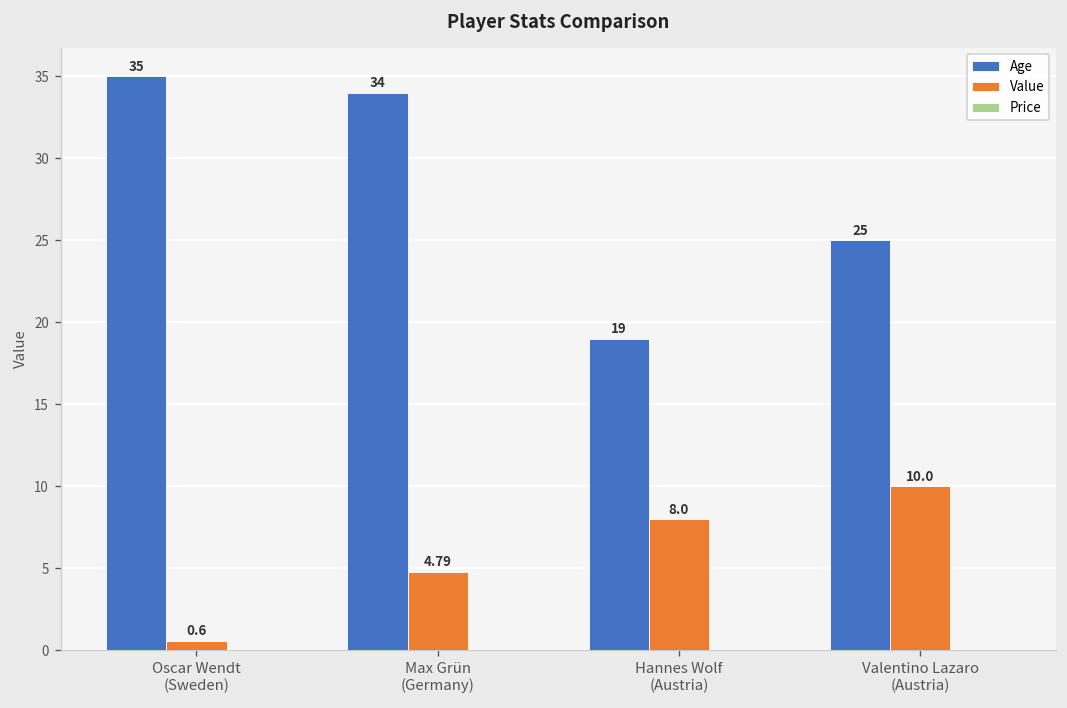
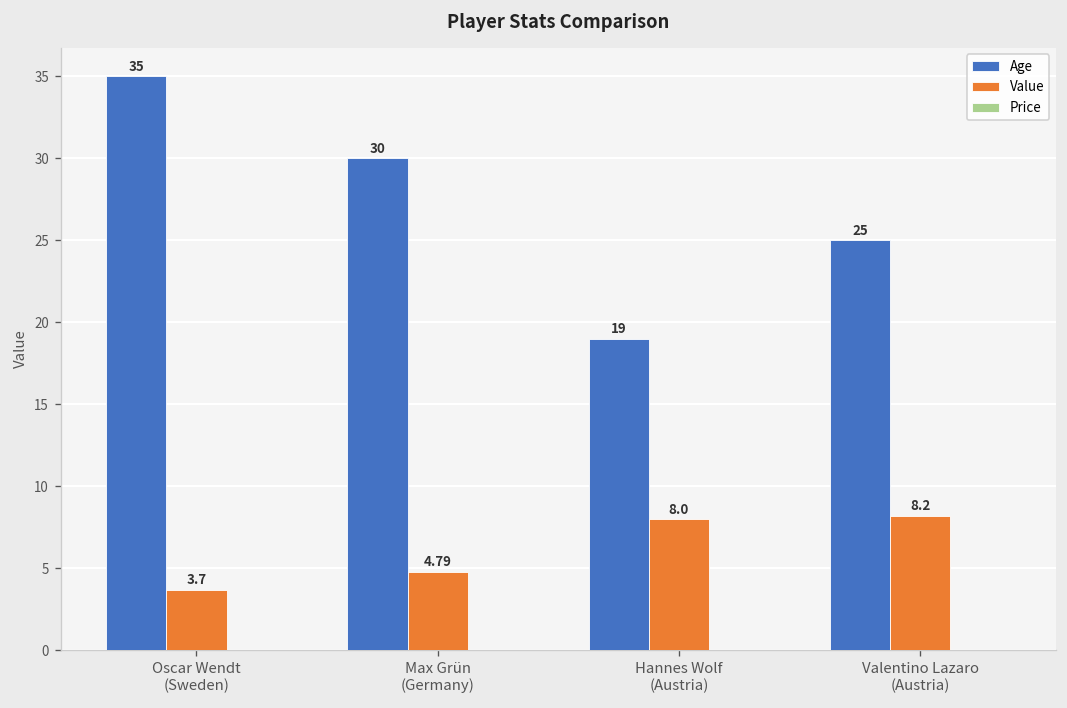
  {
    "Age": {
      "Oscar Wendt (Sweden)": 35,
-     "Max Grün (Germany)": 34,
+     "Max Grün (Germany)": 30,
      "Hannes Wolf (Austria)": 19,
      "Valentino Lazaro (Austria)": 25
    },
    "Value": {
-     "Oscar Wendt (Sweden)": 0.6,
+     "Oscar Wendt (Sweden)": 3.7,
      "Max Grün (Germany)": 4.79,
      "Hannes Wolf (Austria)": 8.0,
-     "Valentino Lazaro (Austria)": 10.0
+     "Valentino Lazaro (Austria)": 8.2
    },
    "Price": {
      "Oscar Wendt (Sweden)": 0.0,
      "Max Grün (Germany)": 0.0,
      "Hannes Wolf (Austria)": 0.0,
      "Valentino Lazaro (Austria)": 0.0
    }
  }
